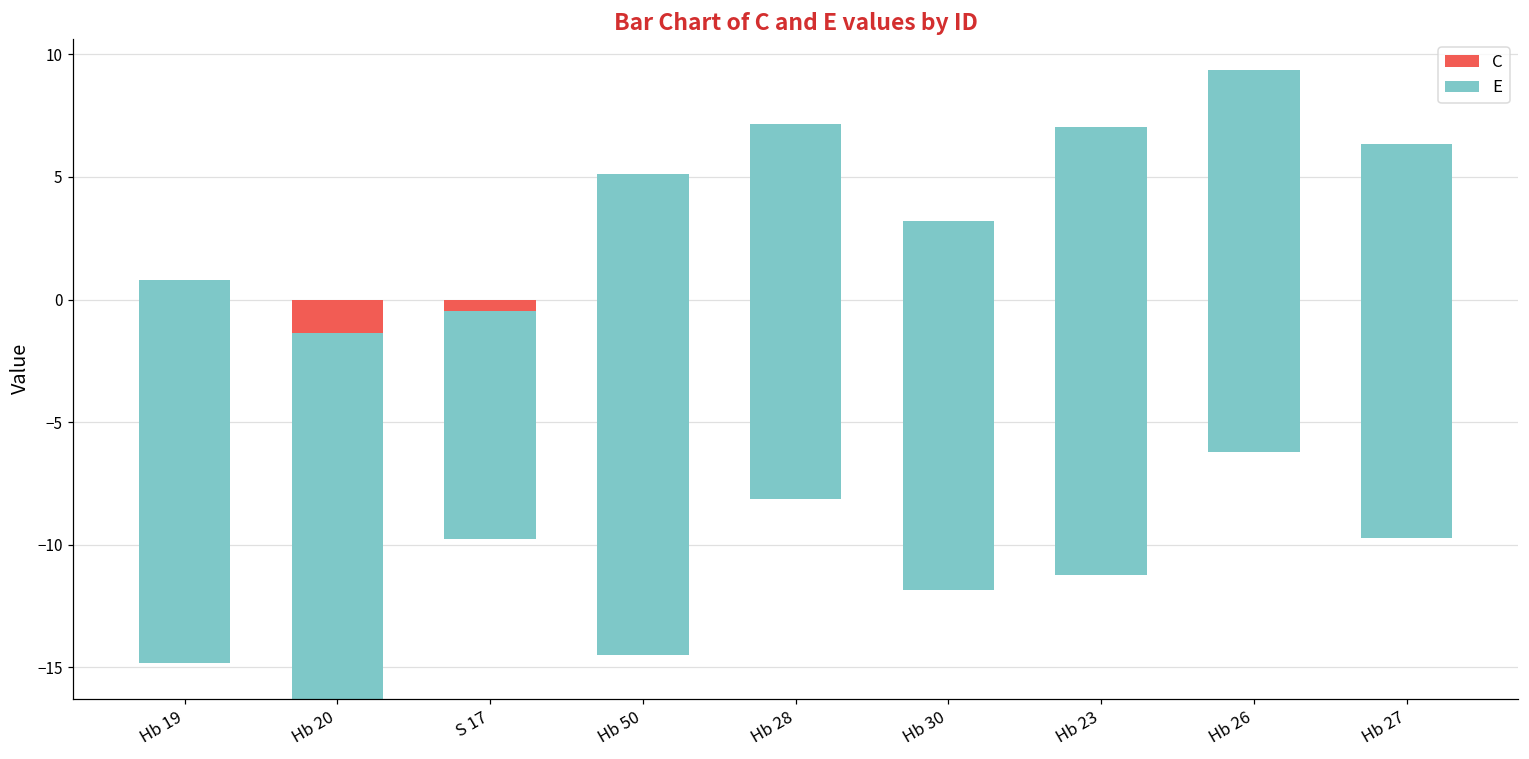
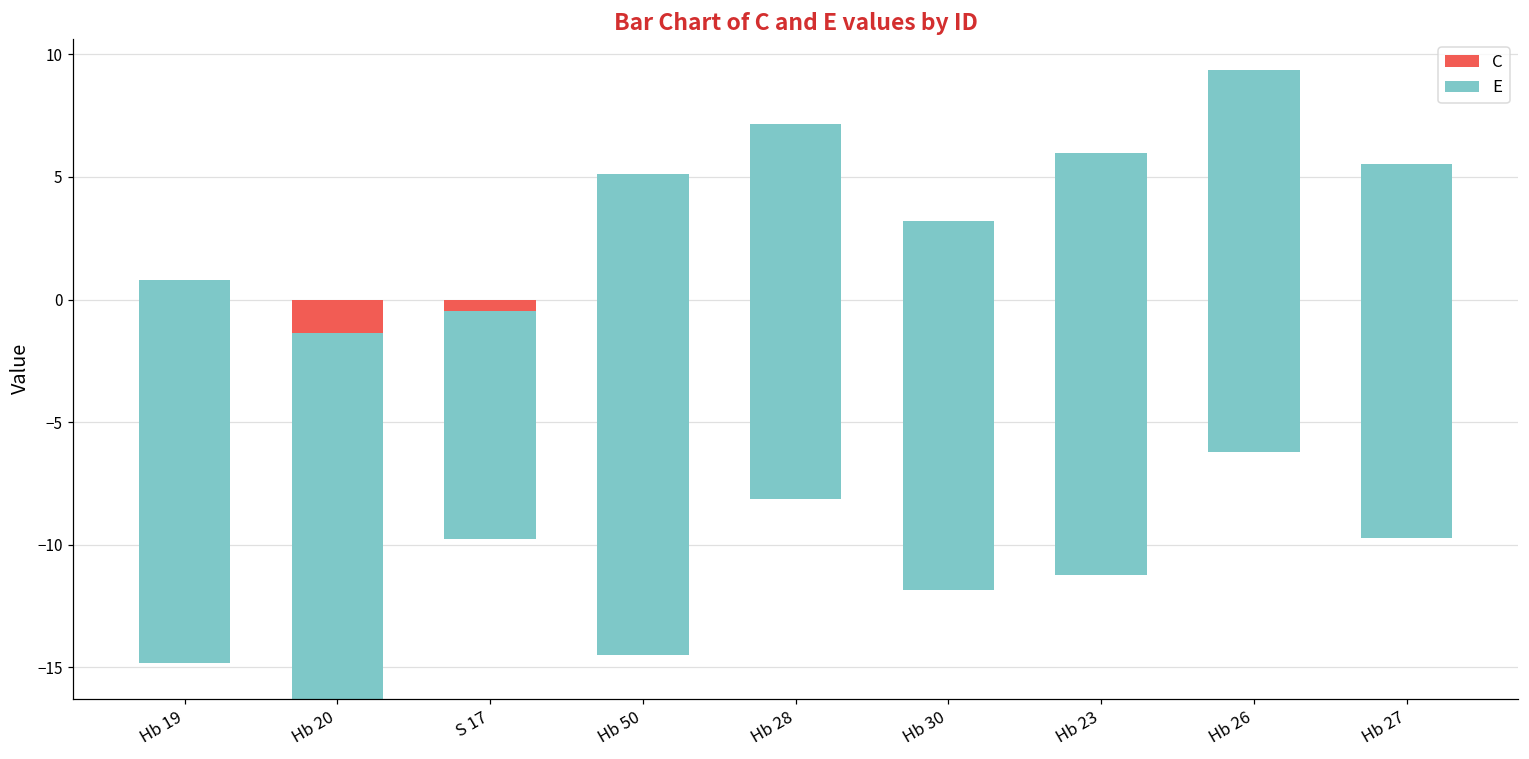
  {
    "C": {
      "Hb 19": -14.8,
      "Hb 20": -16.3,
      "S 17": -9.8,
      "Hb 50": -14.5,
      "Hb 28": -8.1,
      "Hb 30": -11.8,
      "Hb 23": -11.2,
      "Hb 26": -6.2,
      "Hb 27": -9.7
    },
    "E": {
      "Hb 19": 15.6,
      "Hb 50": 19.6,
      "Hb 28": 15.3,
      "Hb 30": 15.0,
-     "Hb 23": 18.2,
+     "Hb 23": 17.2,
      "Hb 26": 15.6,
-     "Hb 27": 16.1
+     "Hb 27": 15.3
    }
  }
